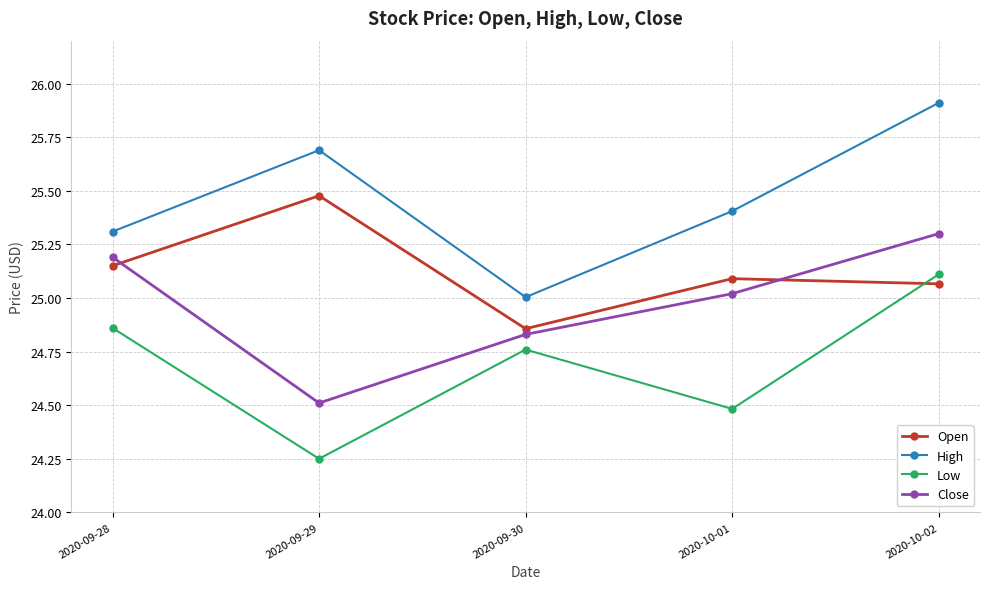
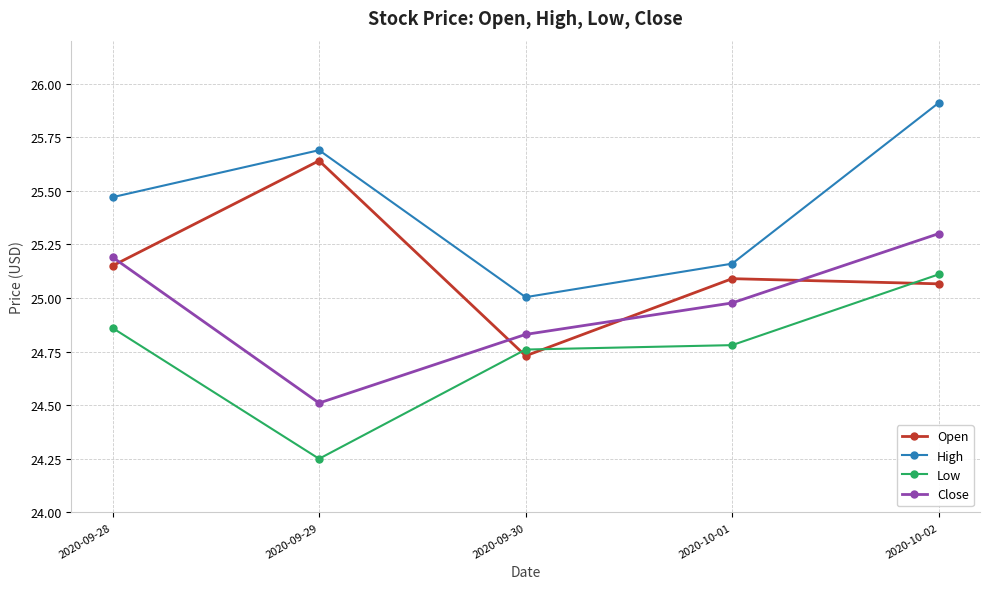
  {
    "Open": {
      "2020-09-28": 25.15,
-     "2020-09-29": 25.48,
-     "2020-09-30": 24.86,
+     "2020-09-29": 25.64,
+     "2020-09-30": 24.73,
      "2020-10-01": 25.09,
      "2020-10-02": 25.07
    },
    "High": {
-     "2020-09-28": 25.31,
+     "2020-09-28": 25.47,
      "2020-09-29": 25.69,
      "2020-09-30": 25.00,
-     "2020-10-01": 25.40,
+     "2020-10-01": 25.16,
      "2020-10-02": 25.91
    },
    "Low": {
      "2020-09-28": 24.86,
      "2020-09-29": 24.25,
      "2020-09-30": 24.76,
-     "2020-10-01": 24.48,
+     "2020-10-01": 24.78,
      "2020-10-02": 25.11
    },
    "Close": {
      "2020-09-28": 25.19,
      "2020-09-29": 24.51,
      "2020-09-30": 24.83,
-     "2020-10-01": 25.02,
+     "2020-10-01": 24.98,
      "2020-10-02": 25.30
    }
  }
